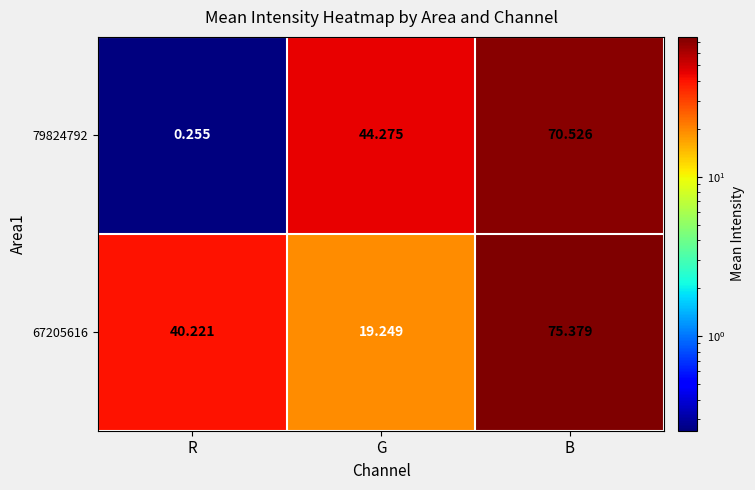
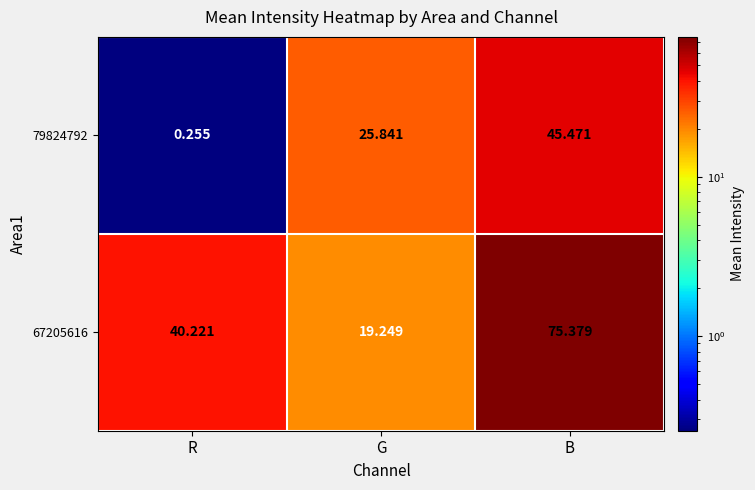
  {
    "79824792": {
      "R": 0.255,
-     "G": 44.275,
-     "B": 70.526
+     "G": 25.841,
+     "B": 45.471
    },
    "67205616": {
      "R": 40.221,
      "G": 19.249,
      "B": 75.379
    }
  }
